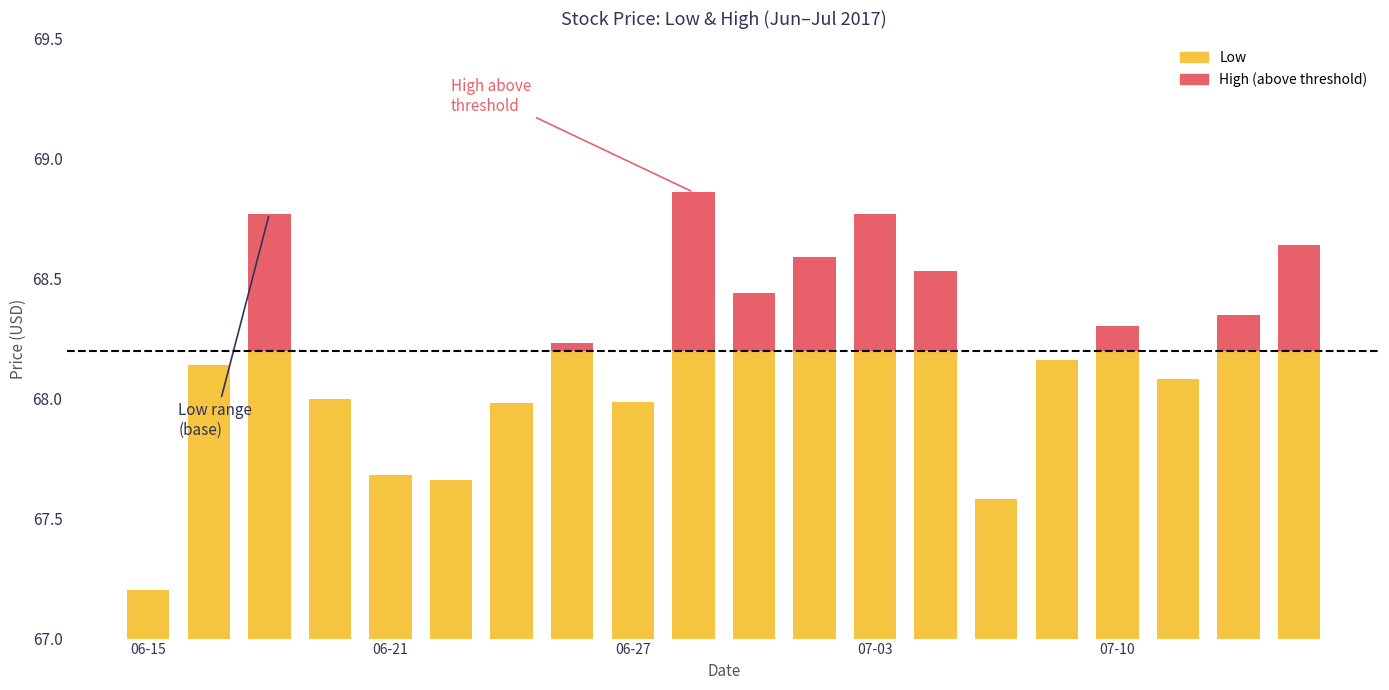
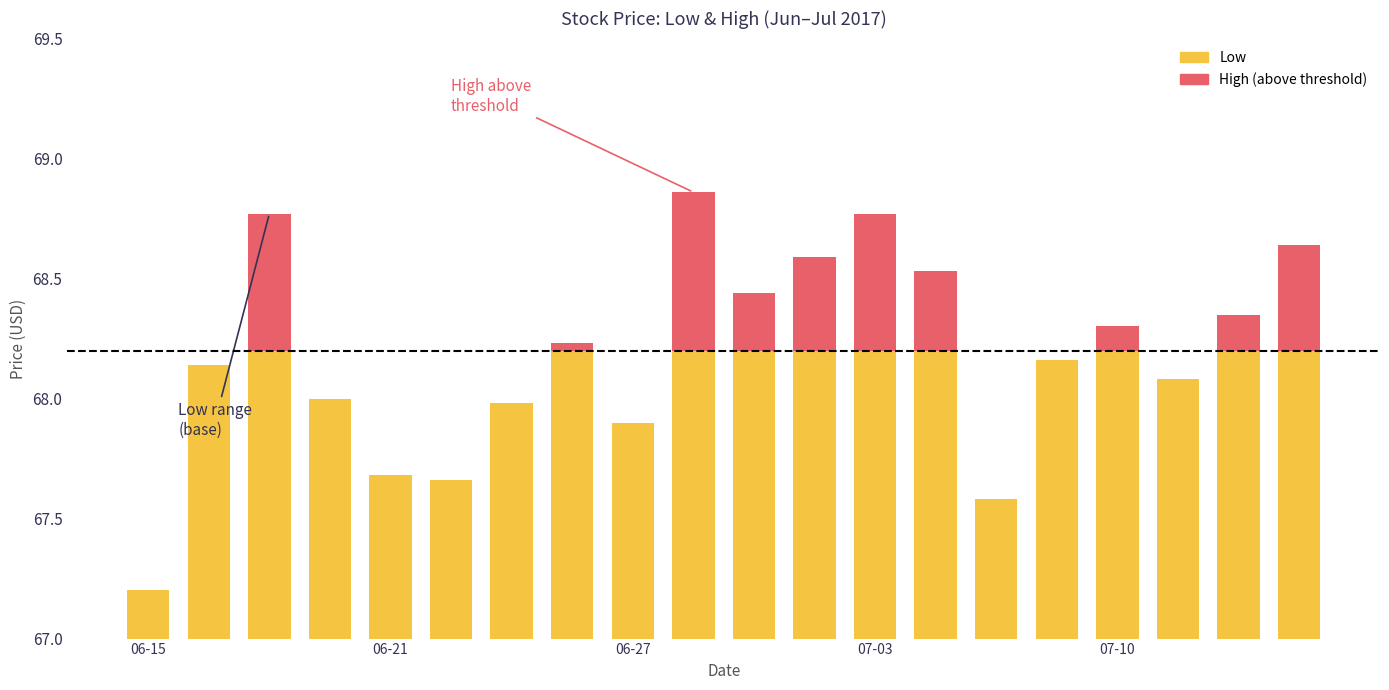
  {
    "Low": {
      "06-15": 67.20,
      "06-21": 67.68,
-     "06-27": 67.99,
+     "06-27": 67.90,
      "07-03": 68.77,
      "07-10": 68.20
    },
    "High (above threshold)": {
      "07-03": 68.77
    }
  }
